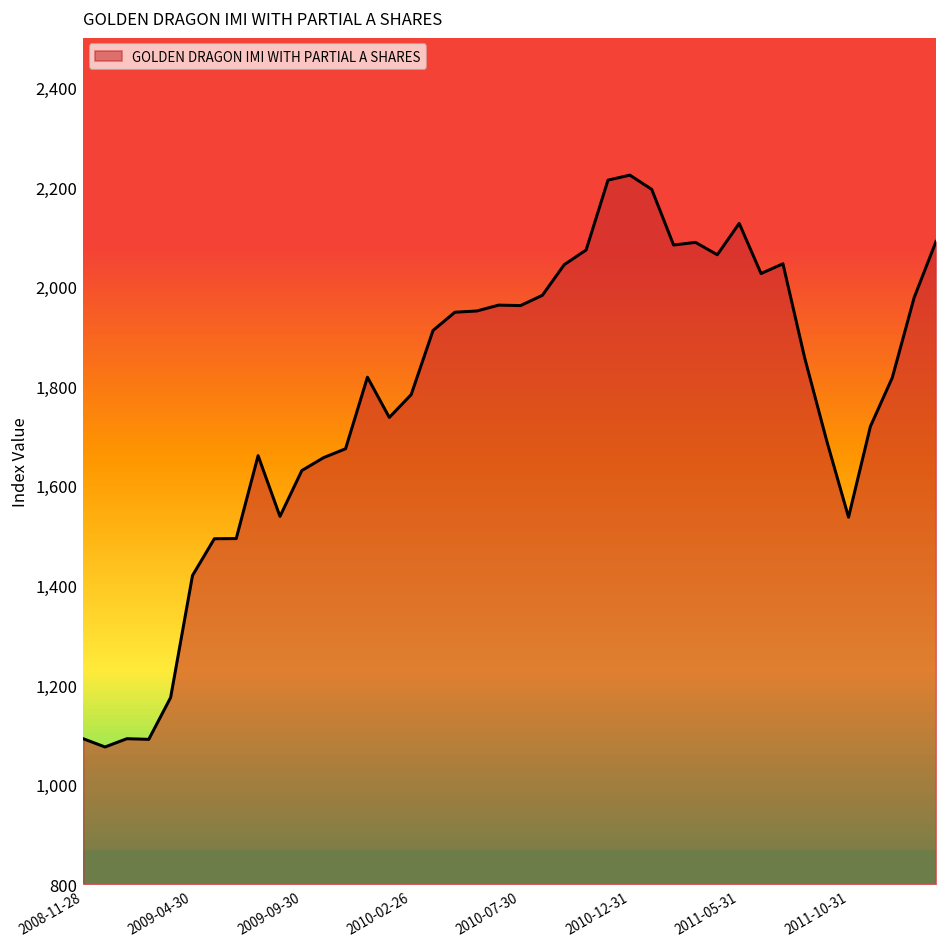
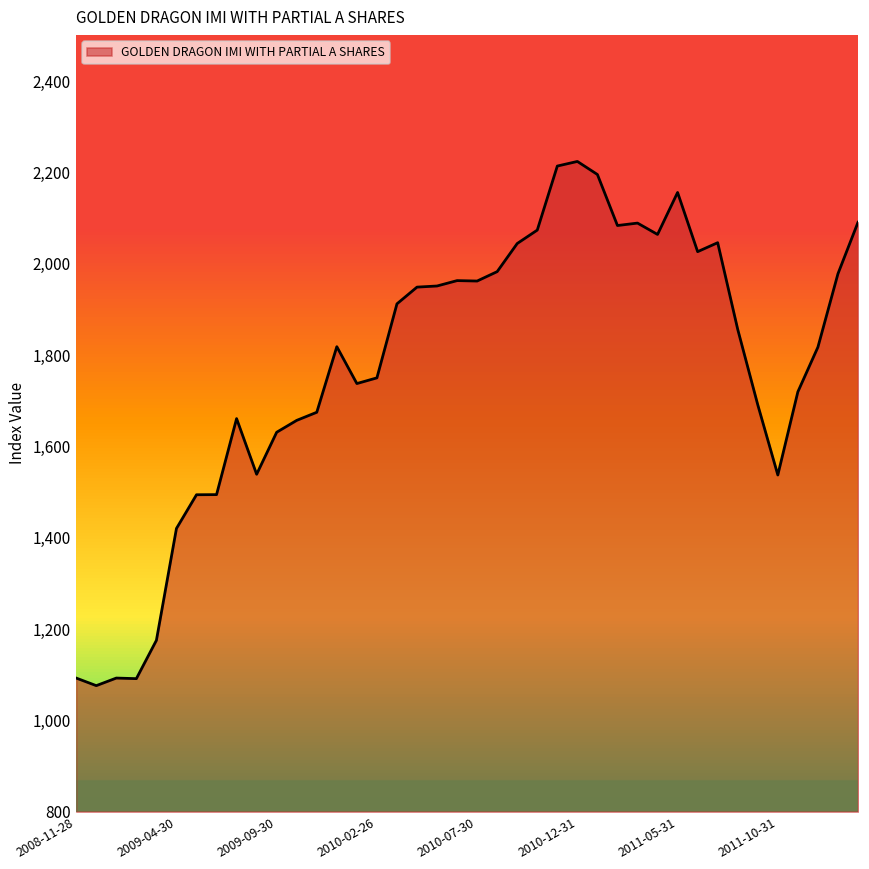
  {
    "2008-11-28": "1,090",
    "2009-04-30": "1,420",
    "2009-09-30": "1,630",
-   "2010-02-26": "1,780",
+   "2010-02-26": "1,750",
    "2010-07-30": "1,960",
    "2010-12-31": "2,220",
-   "2011-05-31": "2,130",
+   "2011-05-31": "2,160",
    "2011-10-31": "1,540"
  }
